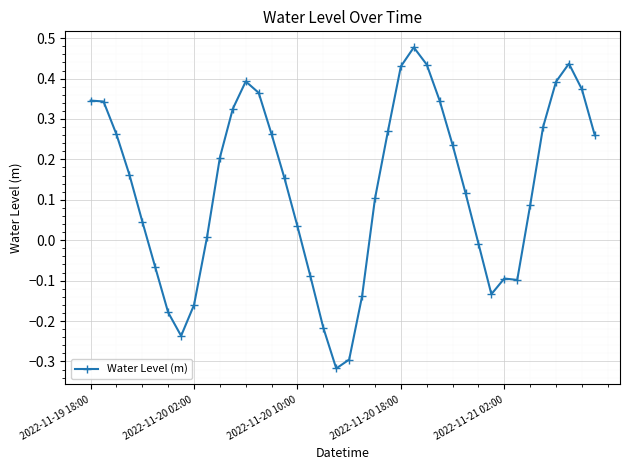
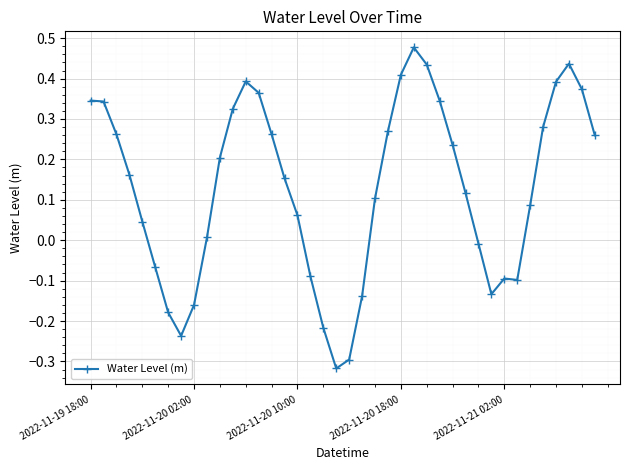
  {
    "2022-11-19 18:00": 0.35,
    "2022-11-20 02:00": -0.16,
-   "2022-11-20 10:00": 0.03,
-   "2022-11-20 18:00": 0.43,
+   "2022-11-20 10:00": 0.06,
+   "2022-11-20 18:00": 0.41,
    "2022-11-21 02:00": -0.09
  }
